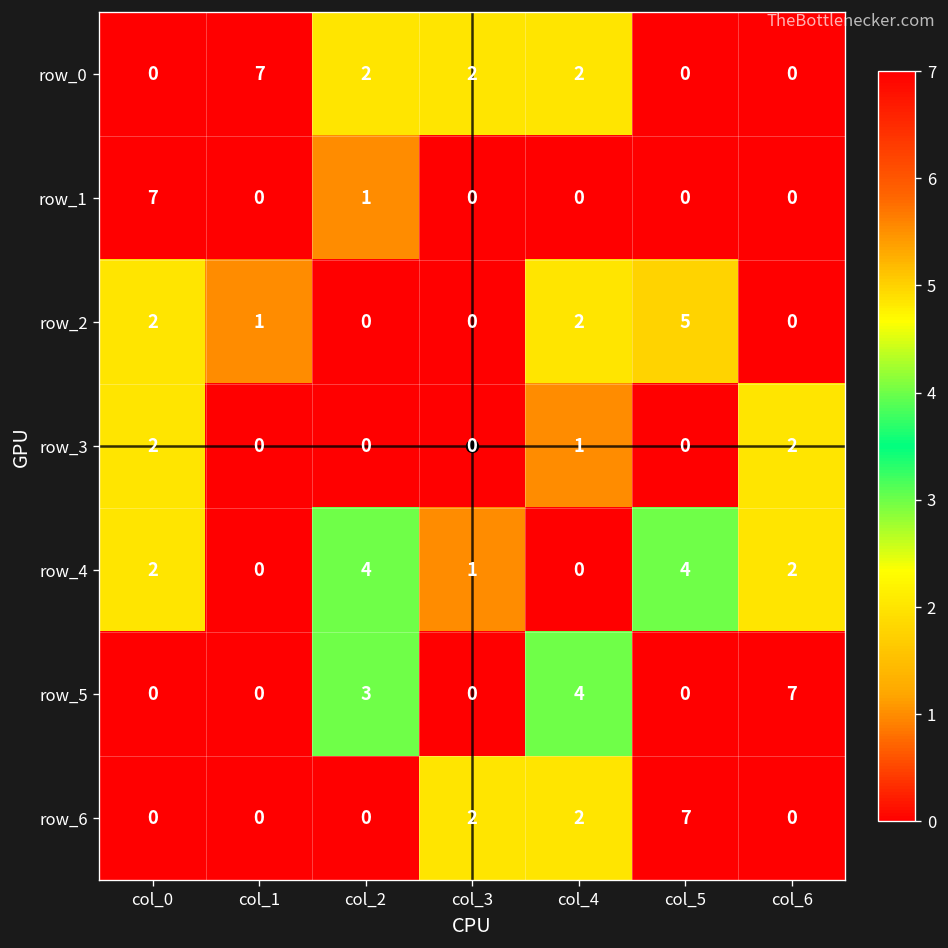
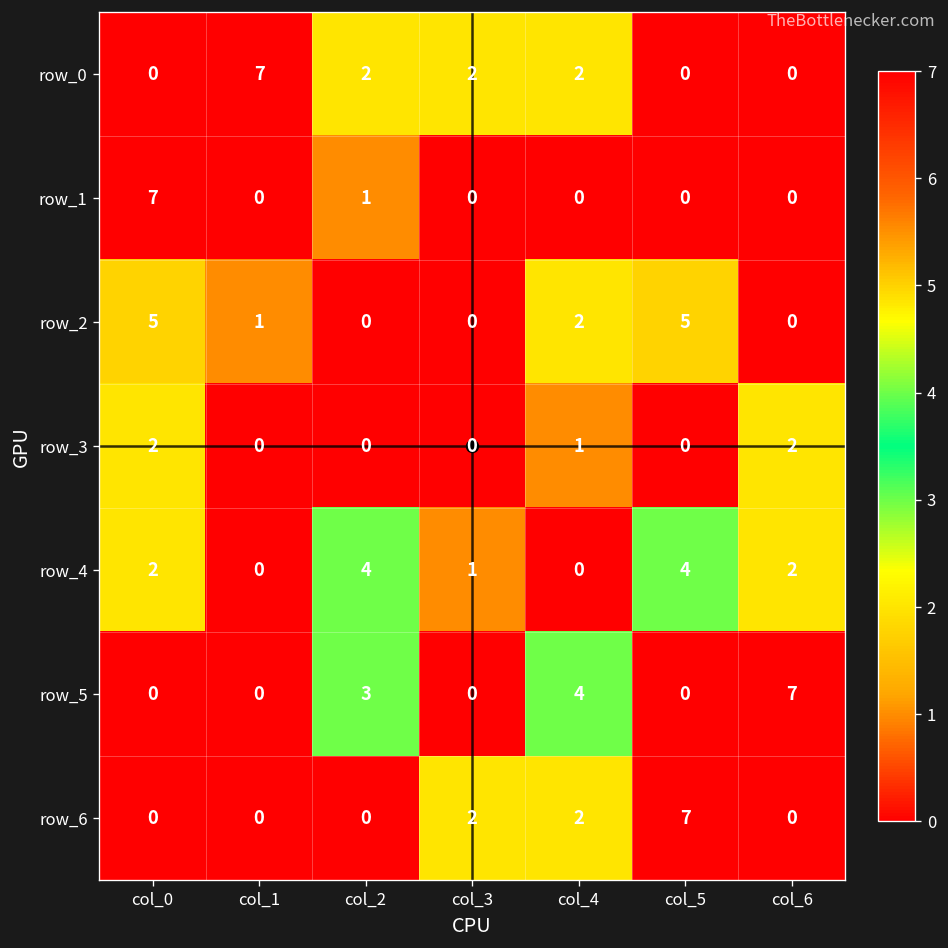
  {
    "row_0": {
      "col_0": 0,
      "col_1": 7,
      "col_2": 2,
      "col_3": 2,
      "col_4": 2,
      "col_5": 0,
      "col_6": 0
    },
    "row_1": {
      "col_0": 7,
      "col_1": 0,
      "col_2": 1,
      "col_3": 0,
      "col_4": 0,
      "col_5": 0,
      "col_6": 0
    },
    "row_2": {
-     "col_0": 2,
+     "col_0": 5,
      "col_1": 1,
      "col_2": 0,
      "col_3": 0,
      "col_4": 2,
      "col_5": 5,
      "col_6": 0
    },
    "row_3": {
      "col_0": 2,
      "col_1": 0,
      "col_2": 0,
      "col_4": 1,
      "col_5": 0,
      "col_6": 2
    },
    "row_4": {
      "col_0": 2,
      "col_1": 0,
      "col_2": 4,
      "col_3": 1,
      "col_4": 0,
      "col_5": 4,
      "col_6": 2
    },
    "row_5": {
      "col_0": 0,
      "col_1": 0,
      "col_2": 3,
      "col_3": 0,
      "col_4": 4,
      "col_5": 0,
      "col_6": 7
    },
    "row_6": {
      "col_0": 0,
      "col_1": 0,
      "col_2": 0,
      "col_3": 2,
      "col_4": 2,
      "col_5": 7,
      "col_6": 0
    }
  }
